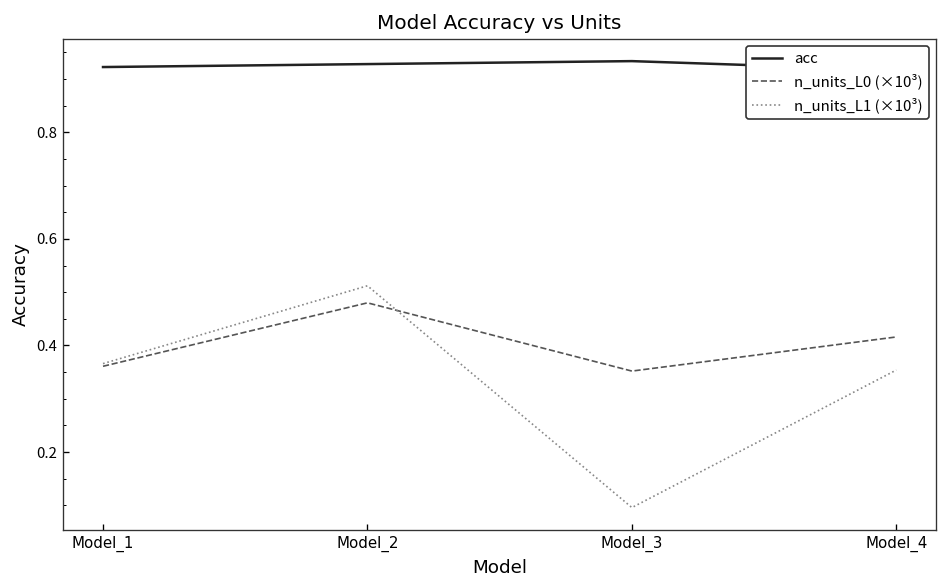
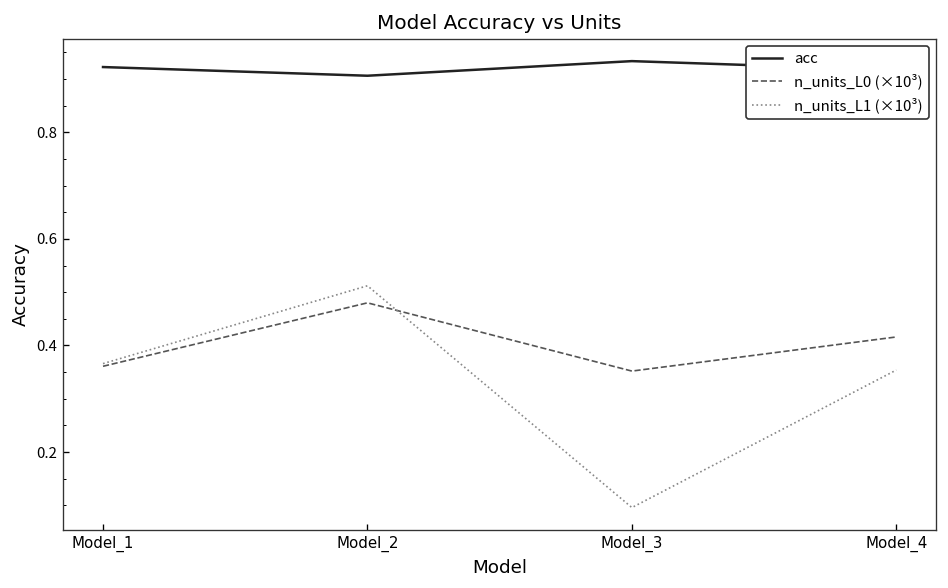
  {
    "acc": {
      "Model_1": 0.92,
-     "Model_2": 0.93,
+     "Model_2": 0.91,
      "Model_3": 0.93
    },
    "n_units_L0 (×10³)": {
      "Model_2": 0.48,
      "Model_3": 0.35,
      "Model_4": 0.42
    },
    "n_units_L1 (×10³)": {
      "Model_2": 0.51,
      "Model_3": 0.10,
      "Model_4": 0.35
    }
  }
